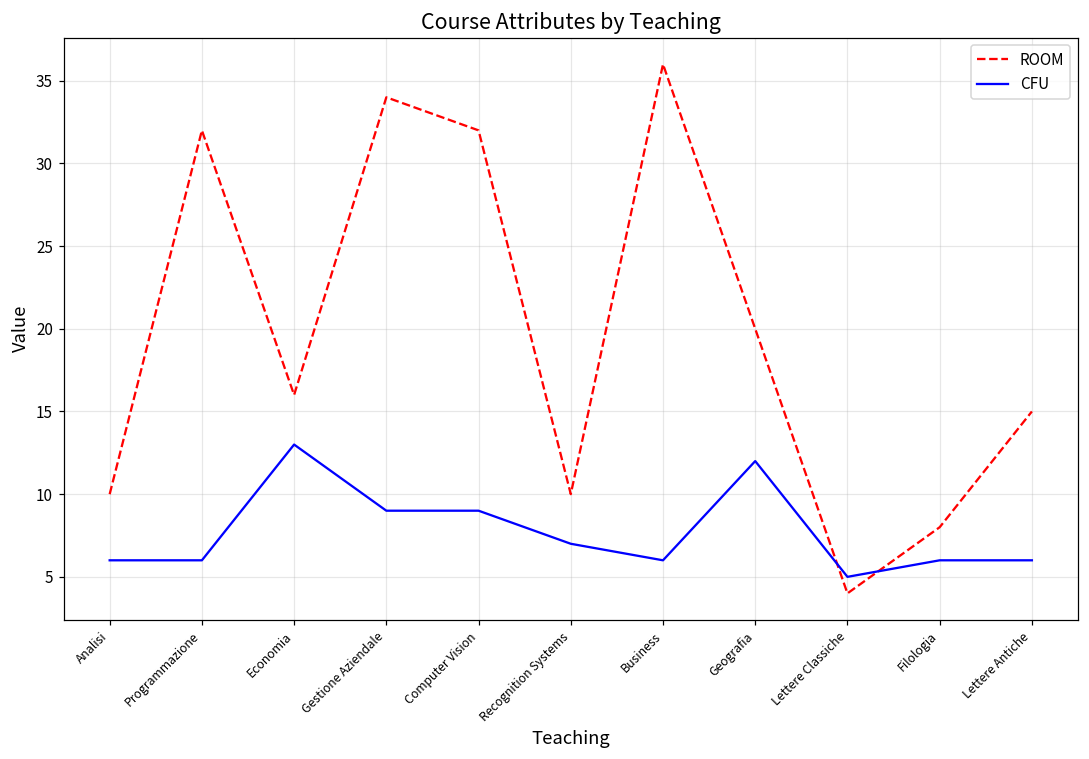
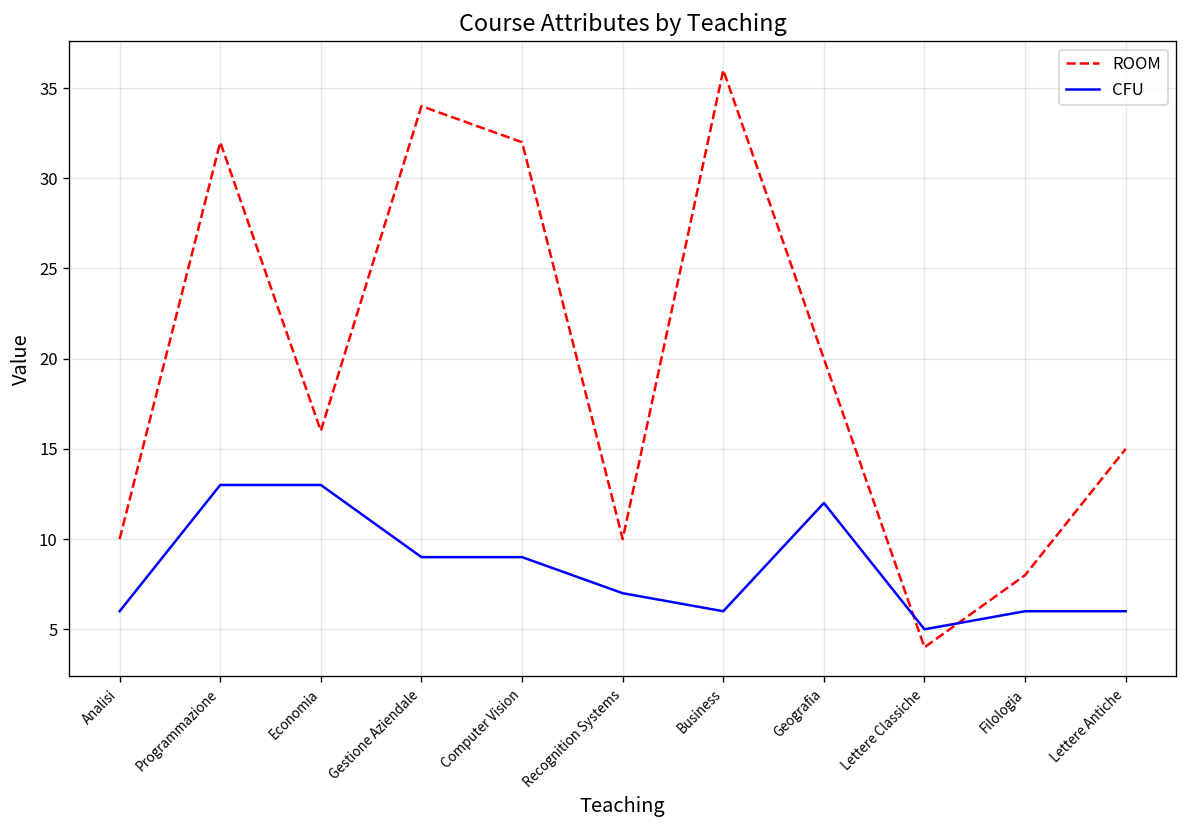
  {
    "ROOM": {
      "Analisi": 10,
      "Programmazione": 32,
      "Economia": 16,
      "Gestione Aziendale": 34,
      "Computer Vision": 32,
      "Recognition Systems": 10,
      "Business": 36,
      "Geografia": 20,
      "Lettere Classiche": 4,
      "Filologia": 8,
      "Lettere Antiche": 15
    },
    "CFU": {
      "Analisi": 6,
-     "Programmazione": 6,
+     "Programmazione": 13,
      "Economia": 13,
      "Gestione Aziendale": 9,
      "Computer Vision": 9,
      "Recognition Systems": 7,
      "Business": 6,
      "Geografia": 12,
      "Lettere Classiche": 5,
      "Filologia": 6,
      "Lettere Antiche": 6
    }
  }
